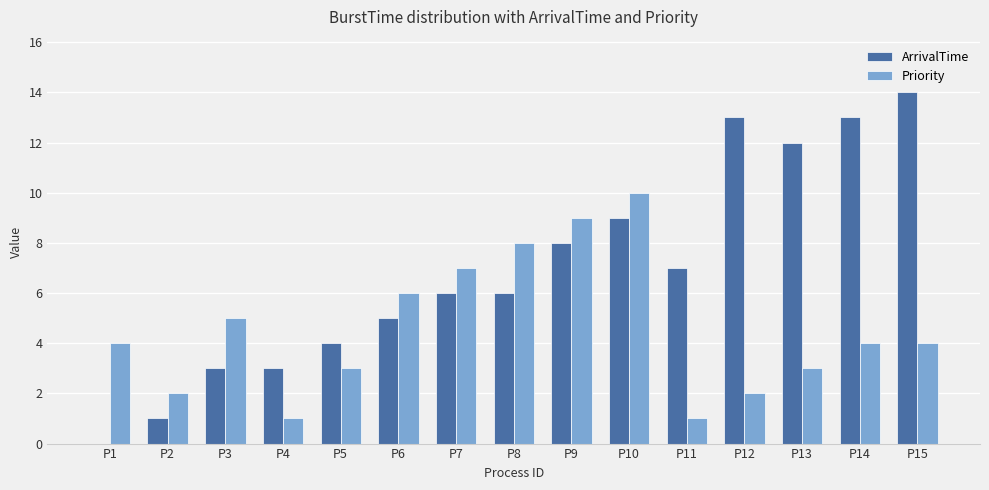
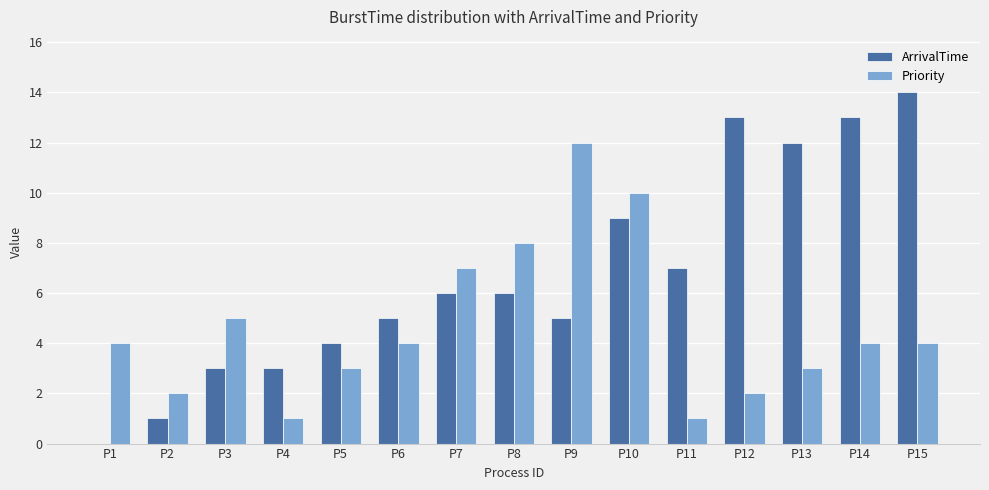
  {
    "ArrivalTime": {
      "P1": 0,
      "P2": 1,
      "P3": 3,
      "P4": 3,
      "P5": 4,
      "P6": 5,
      "P7": 6,
      "P8": 6,
-     "P9": 8,
+     "P9": 5,
      "P10": 9,
      "P11": 7,
      "P12": 13,
      "P13": 12,
      "P14": 13,
      "P15": 14
    },
    "Priority": {
      "P1": 4,
      "P2": 2,
      "P3": 5,
      "P4": 1,
      "P5": 3,
-     "P6": 6,
+     "P6": 4,
      "P7": 7,
      "P8": 8,
-     "P9": 9,
+     "P9": 12,
      "P10": 10,
      "P11": 1,
      "P12": 2,
      "P13": 3,
      "P14": 4,
      "P15": 4
    }
  }
